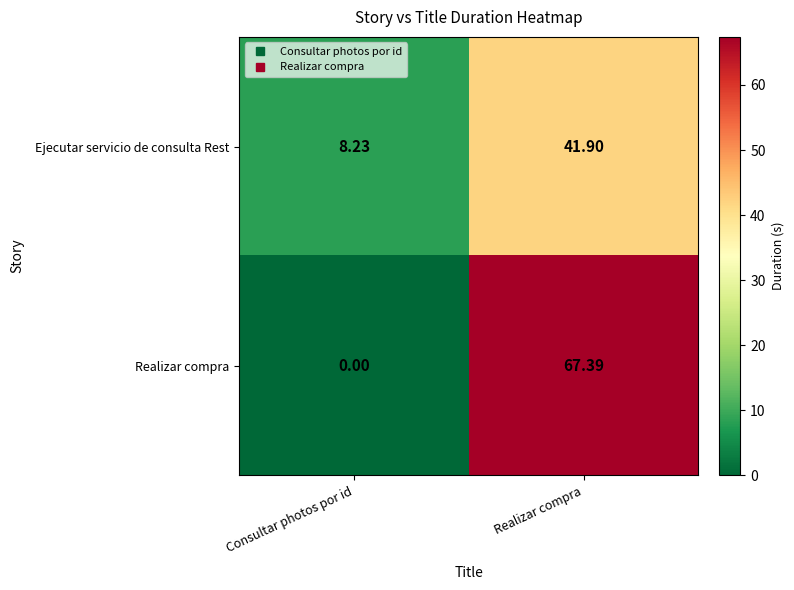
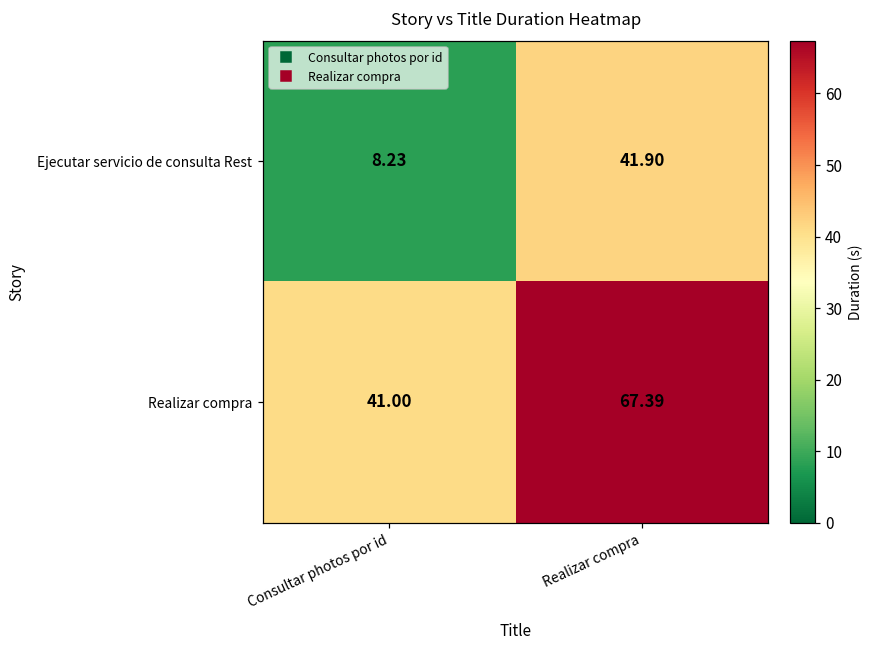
  {
    "Ejecutar servicio de consulta Rest": {
      "Consultar photos por id": 8.23,
      "Realizar compra": 41.90
    },
    "Realizar compra": {
-     "Consultar photos por id": 0.00,
+     "Consultar photos por id": 41.00,
      "Realizar compra": 67.39
    }
  }
